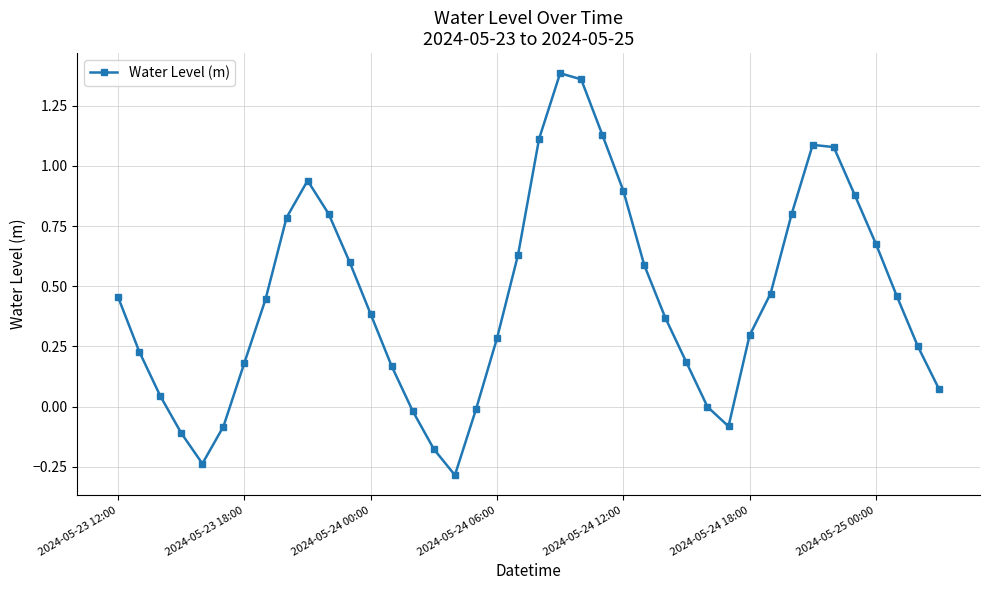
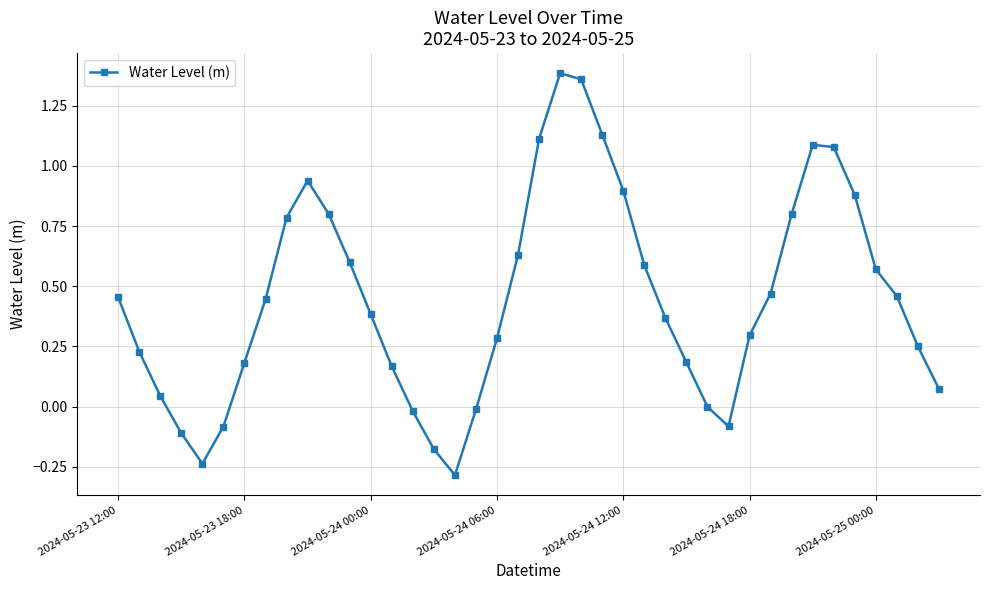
  {
    "2024-05-23 12:00": 0.45,
    "2024-05-23 18:00": 0.18,
    "2024-05-24 00:00": 0.38,
    "2024-05-24 06:00": 0.28,
    "2024-05-24 12:00": 0.90,
    "2024-05-24 18:00": 0.30,
-   "2024-05-25 00:00": 0.68
+   "2024-05-25 00:00": 0.57
  }
